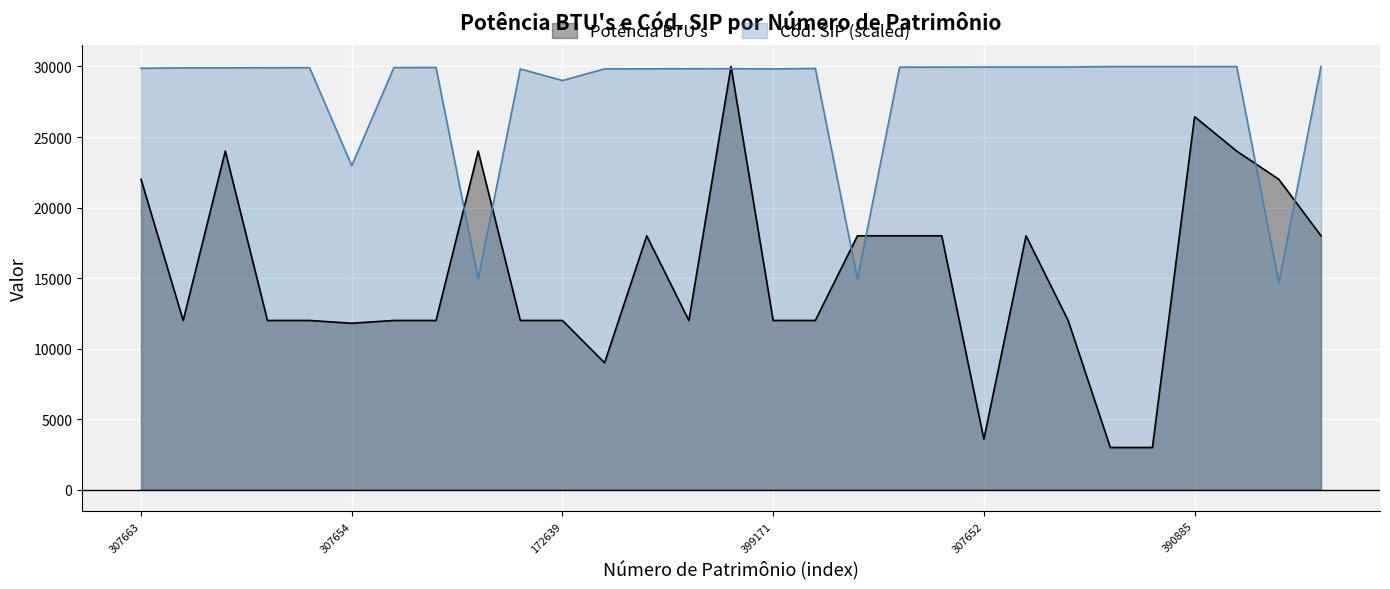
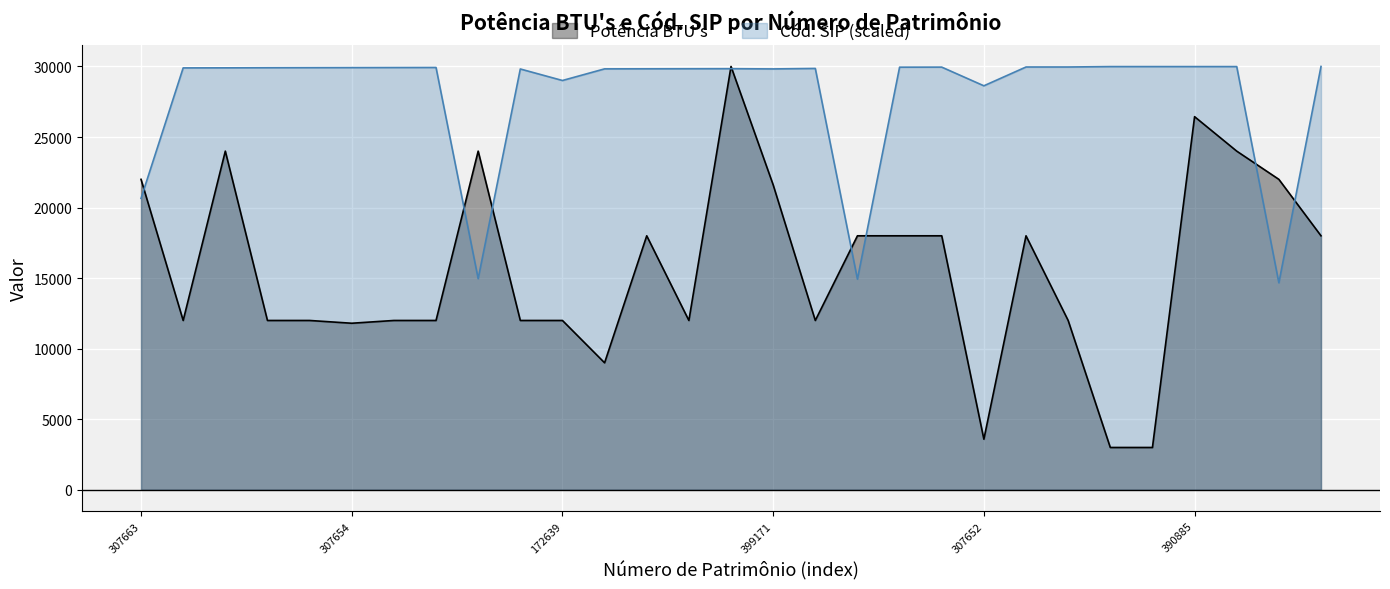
  {
    "Potência BTU's": {
      "307663": 22000,
      "307654": 11800,
      "172639": 12000,
-     "399171": 12000,
+     "399171": 21600,
      "307652": 3600,
      "390885": 26400
    },
    "Cód. SIP (scaled)": {
-     "307663": 29900,
-     "307654": 23000,
+     "307663": 20700,
+     "307654": 29900,
      "172639": 29000,
      "399171": 29800,
-     "307652": 30000,
+     "307652": 28600,
      "390885": 30000
    }
  }
